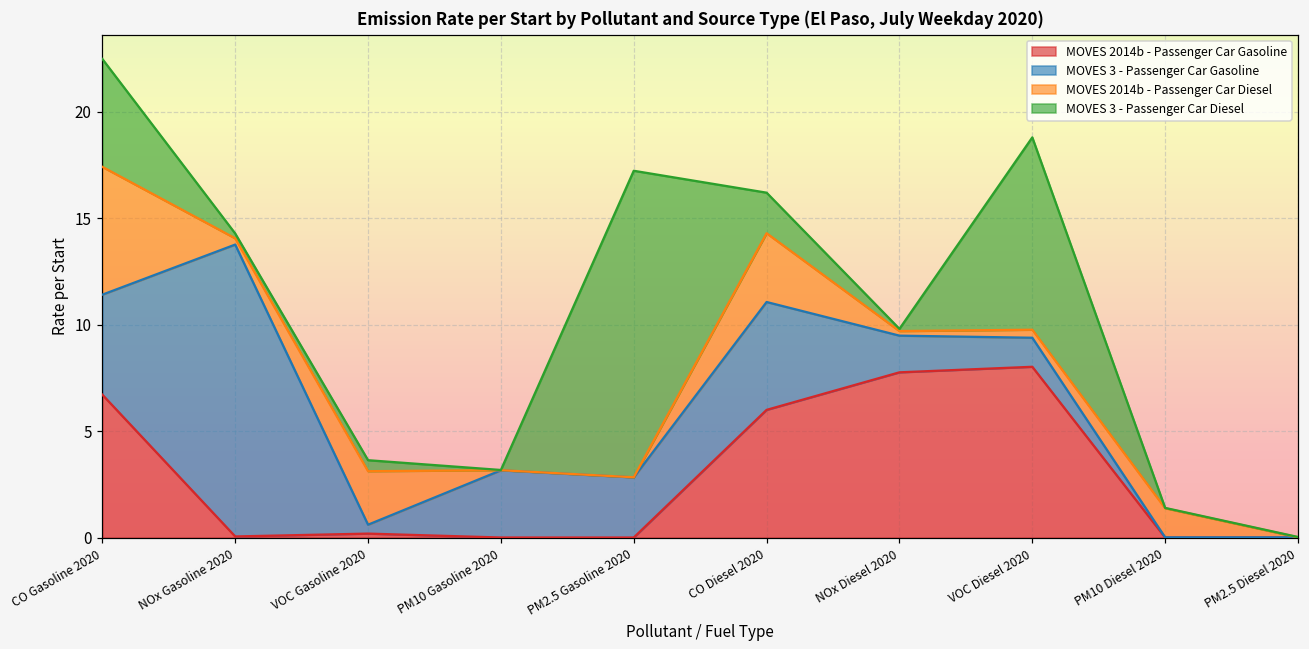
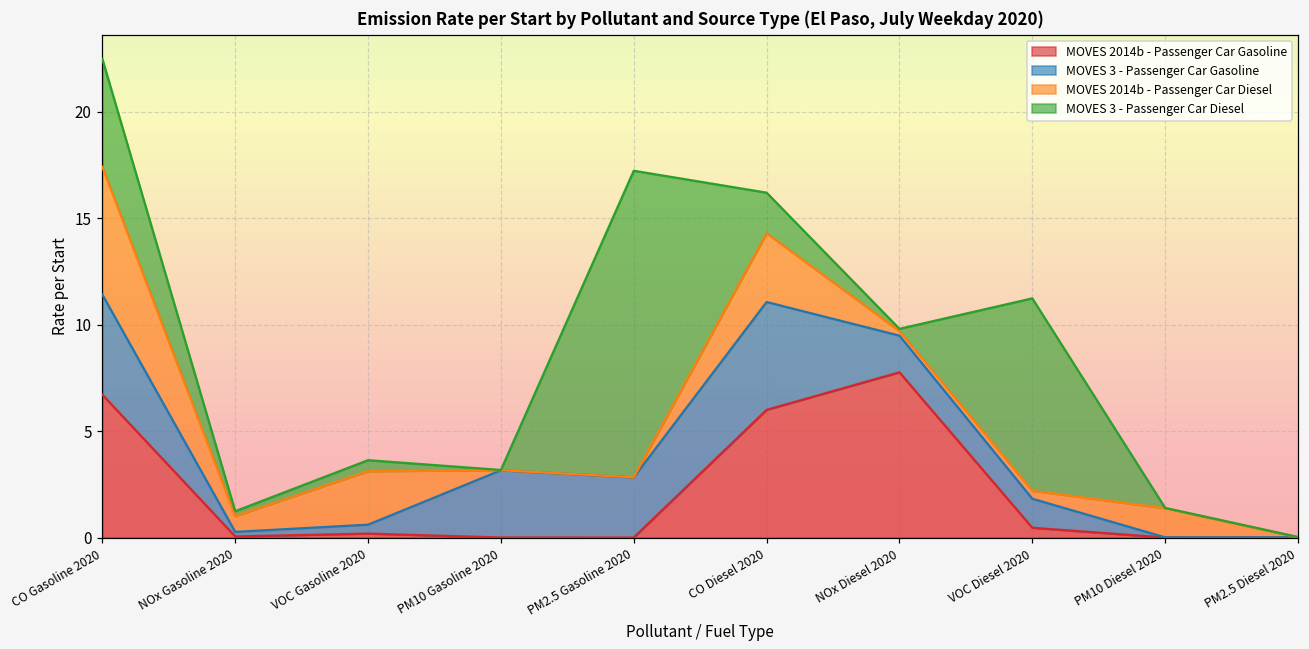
  {
    "MOVES 2014b - Passenger Car Gasoline": {
      "CO Gasoline 2020": 6.7,
      "NOx Gasoline 2020": 0.1,
      "VOC Gasoline 2020": 0.2,
      "PM10 Gasoline 2020": 0.0,
      "PM2.5 Gasoline 2020": 0.0,
      "CO Diesel 2020": 6.0,
      "NOx Diesel 2020": 7.8,
-     "VOC Diesel 2020": 8.0
+     "VOC Diesel 2020": 0.5
    },
    "MOVES 3 - Passenger Car Gasoline": {
      "CO Gasoline 2020": 4.7,
-     "NOx Gasoline 2020": 13.7,
+     "NOx Gasoline 2020": 0.2,
      "VOC Gasoline 2020": 0.4,
      "CO Diesel 2020": 5.1,
      "NOx Diesel 2020": 1.7,
      "VOC Diesel 2020": 1.4
    },
    "MOVES 2014b - Passenger Car Diesel": {
      "CO Gasoline 2020": 6.0,
-     "NOx Gasoline 2020": 0.3,
+     "NOx Gasoline 2020": 0.7,
      "VOC Gasoline 2020": 2.5,
      "CO Diesel 2020": 3.2,
      "VOC Diesel 2020": 0.4
    },
    "MOVES 3 - Passenger Car Diesel": {
      "CO Gasoline 2020": 5.1,
      "NOx Gasoline 2020": 0.2,
      "VOC Gasoline 2020": 0.5,
      "PM2.5 Gasoline 2020": 14.4,
      "CO Diesel 2020": 1.9,
      "VOC Diesel 2020": 9.0
    }
  }
